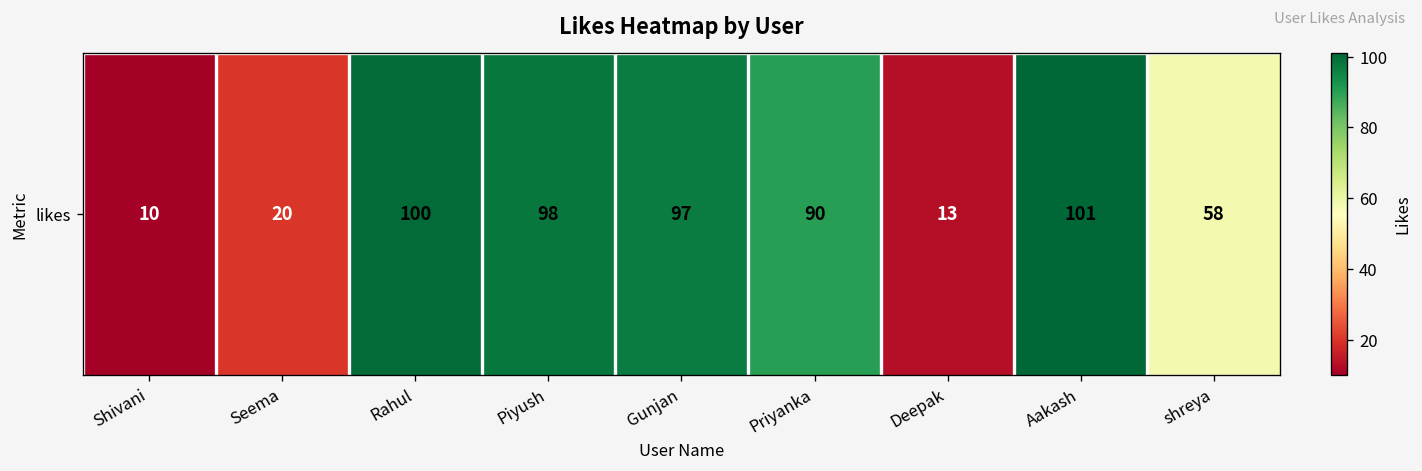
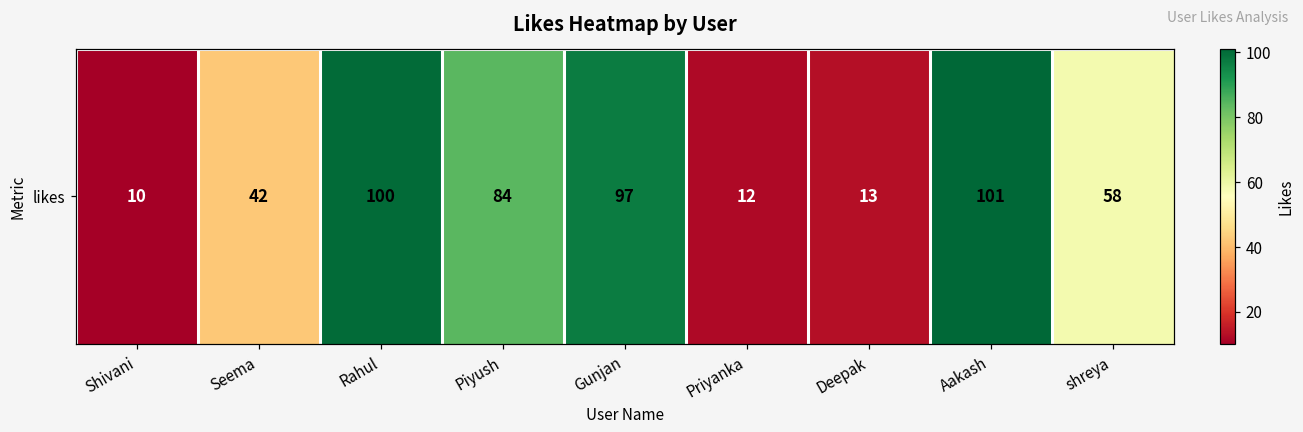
  {
    "likes": {
      "Shivani": 10,
-     "Seema": 20,
+     "Seema": 42,
      "Rahul": 100,
-     "Piyush": 98,
+     "Piyush": 84,
      "Gunjan": 97,
-     "Priyanka": 90,
+     "Priyanka": 12,
      "Deepak": 13,
      "Aakash": 101,
      "shreya": 58
    }
  }
